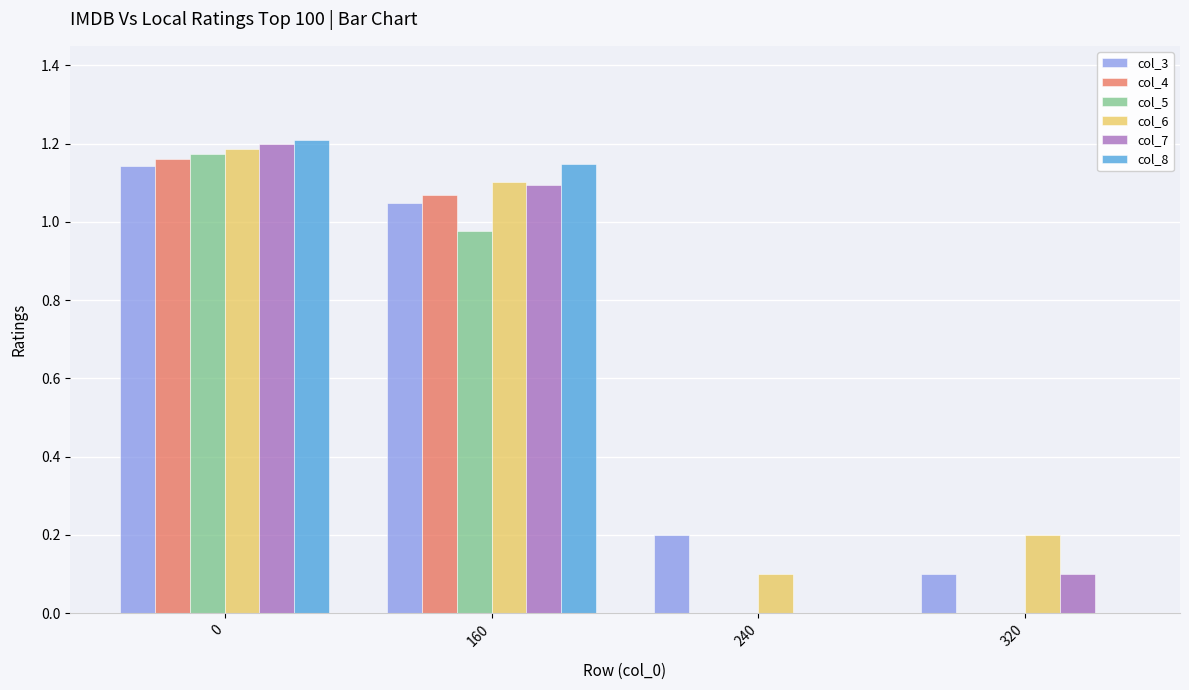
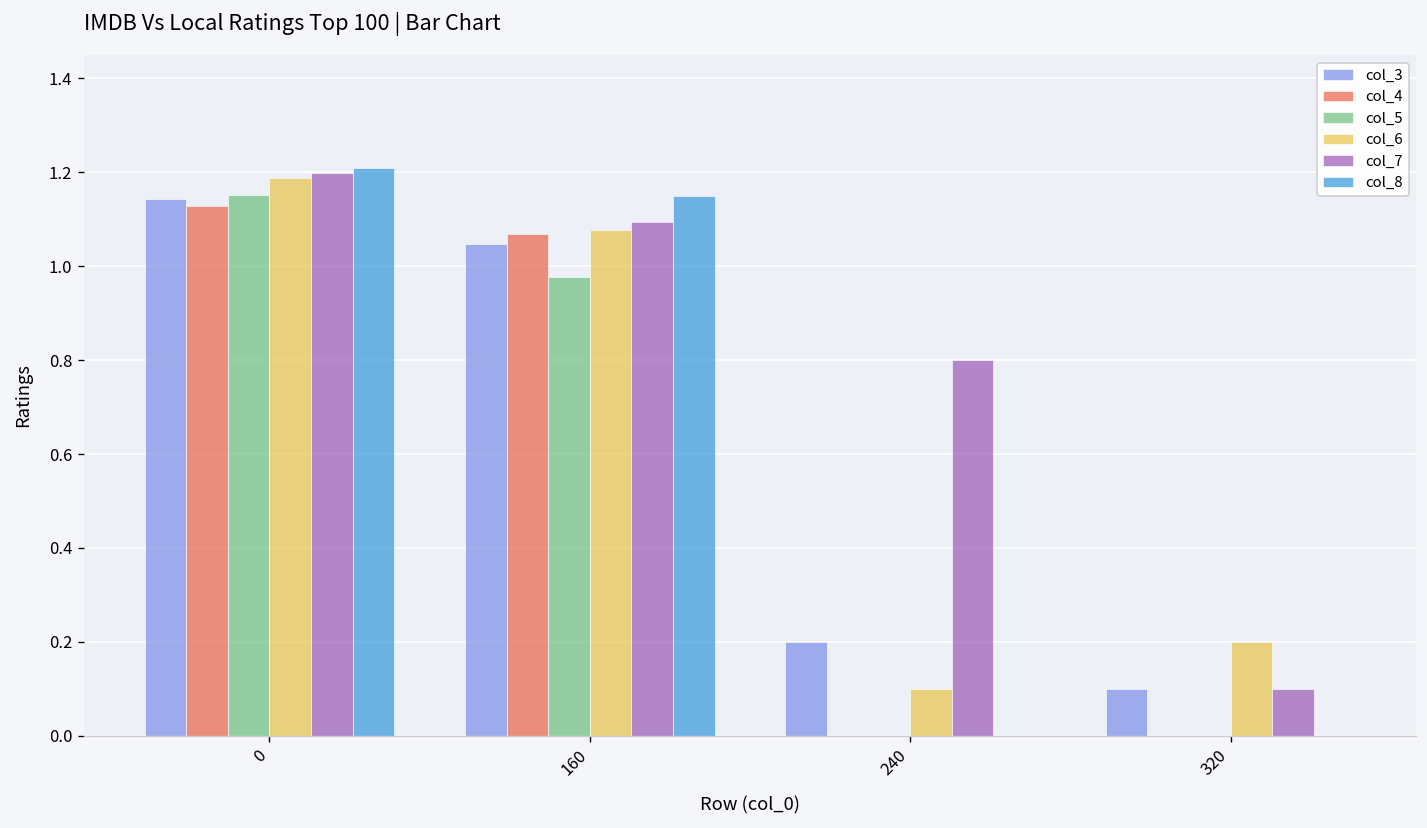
  {
    "col_3": {
      "0": 1.14,
      "160": 1.05,
      "240": 0.20,
      "320": 0.10
    },
    "col_4": {
-     "0": 1.16,
+     "0": 1.13,
      "160": 1.07,
      "240": 0.00,
      "320": 0.00
    },
    "col_5": {
-     "0": 1.17,
+     "0": 1.15,
      "160": 0.98,
      "240": 0.00,
      "320": 0.00
    },
    "col_6": {
      "0": 1.19,
-     "160": 1.10,
+     "160": 1.08,
      "240": 0.10,
      "320": 0.20
    },
    "col_7": {
      "0": 1.2,
      "160": 1.1,
-     "240": 0.0,
+     "240": 0.8,
      "320": 0.1
    },
    "col_8": {
      "0": 1.21,
      "160": 1.15,
      "240": 0.00,
      "320": 0.00
    }
  }
